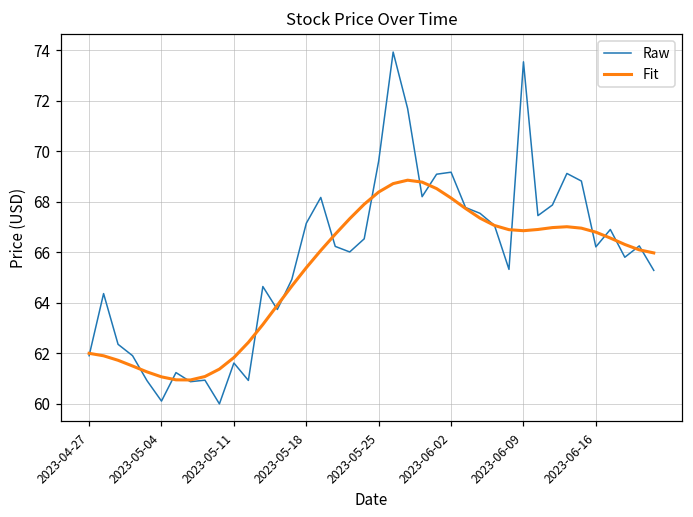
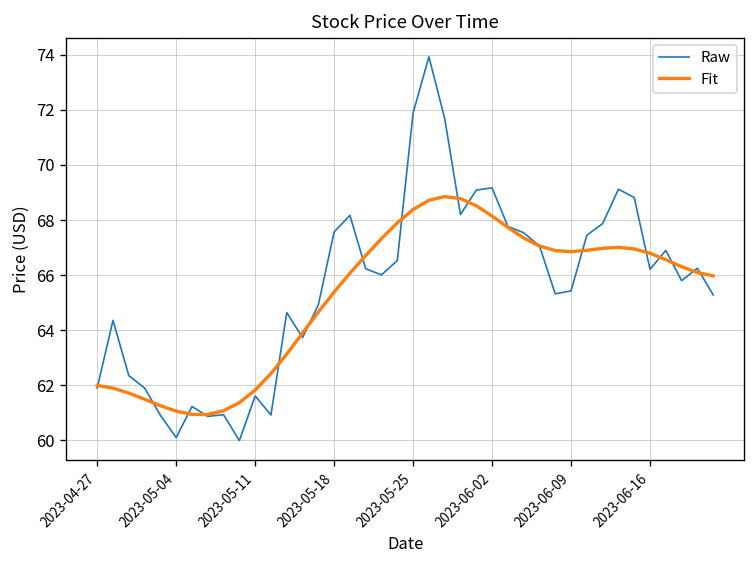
  {
    "Raw": {
      "2023-05-04": 60.1,
      "2023-05-11": 61.6,
-     "2023-05-18": 67.1,
-     "2023-05-25": 69.6,
+     "2023-05-18": 67.6,
+     "2023-05-25": 71.9,
      "2023-06-02": 69.2,
-     "2023-06-09": 73.5,
+     "2023-06-09": 65.4,
      "2023-06-16": 66.2
    },
    "Fit": {
      "2023-05-04": 61.1,
      "2023-05-11": 61.8,
      "2023-05-18": 65.4,
      "2023-05-25": 68.4,
      "2023-06-02": 68.1,
      "2023-06-09": 66.9,
      "2023-06-16": 66.8
    }
  }
